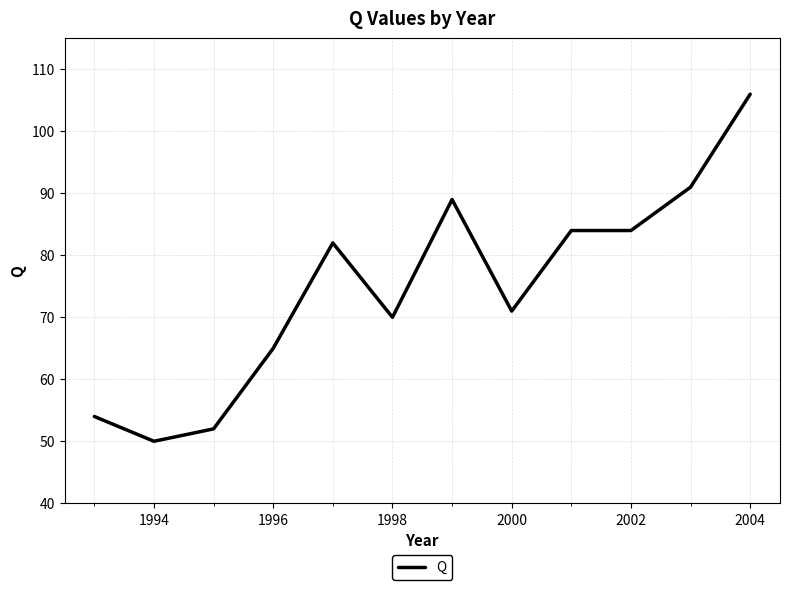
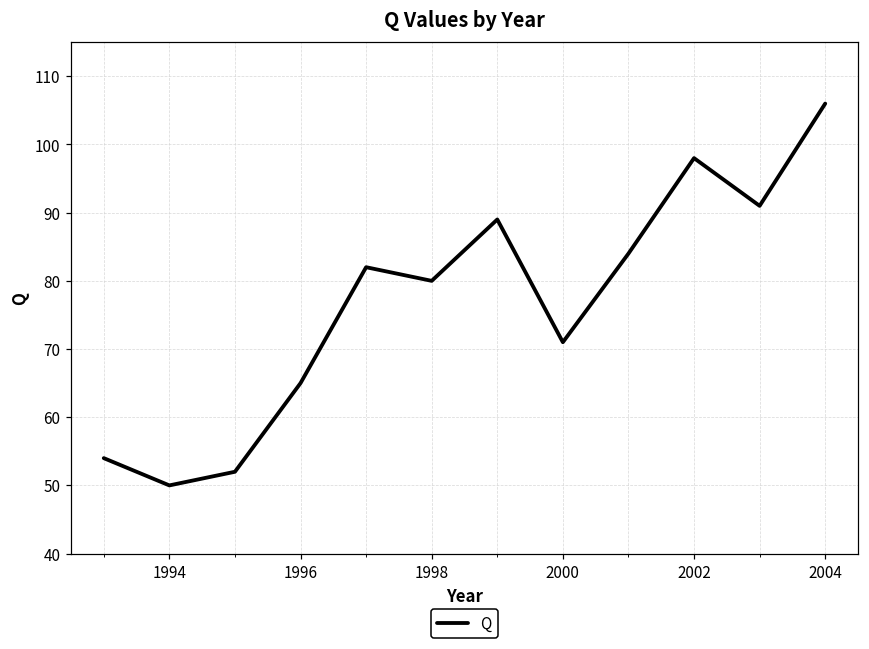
  {
    "1994": 50,
    "1996": 65,
-   "1998": 70,
+   "1998": 80,
    "2000": 71,
-   "2002": 84,
+   "2002": 98,
    "2004": 106
  }
